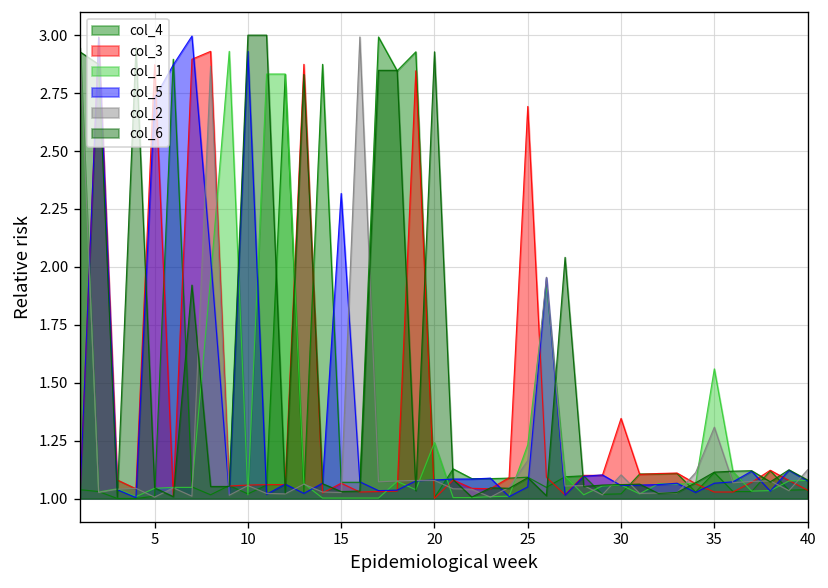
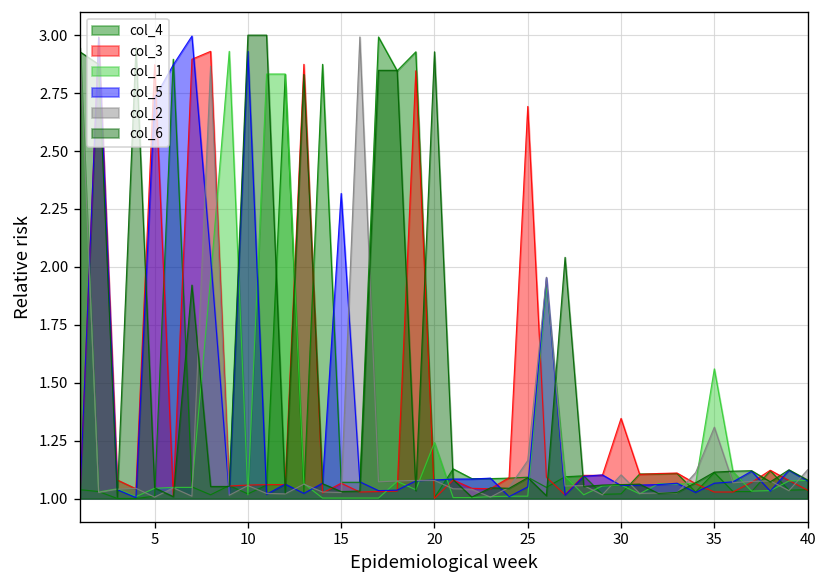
  {
    "col_3": {
      "25": 2.69,
      "30": 1.35,
      "35": 1.03
    },
    "col_1": {
      "15": 1.00,
      "20": 1.24,
-     "25": 1.23,
+     "25": 1.01,
      "35": 1.56
    },
    "col_5": {
      "10": 2.93,
      "15": 2.32,
      "25": 1.05,
      "35": 1.07
    },
    "col_2": {
      "25": 1.16,
      "30": 1.10,
      "35": 1.31,
      "40": 1.12
    }
  }
